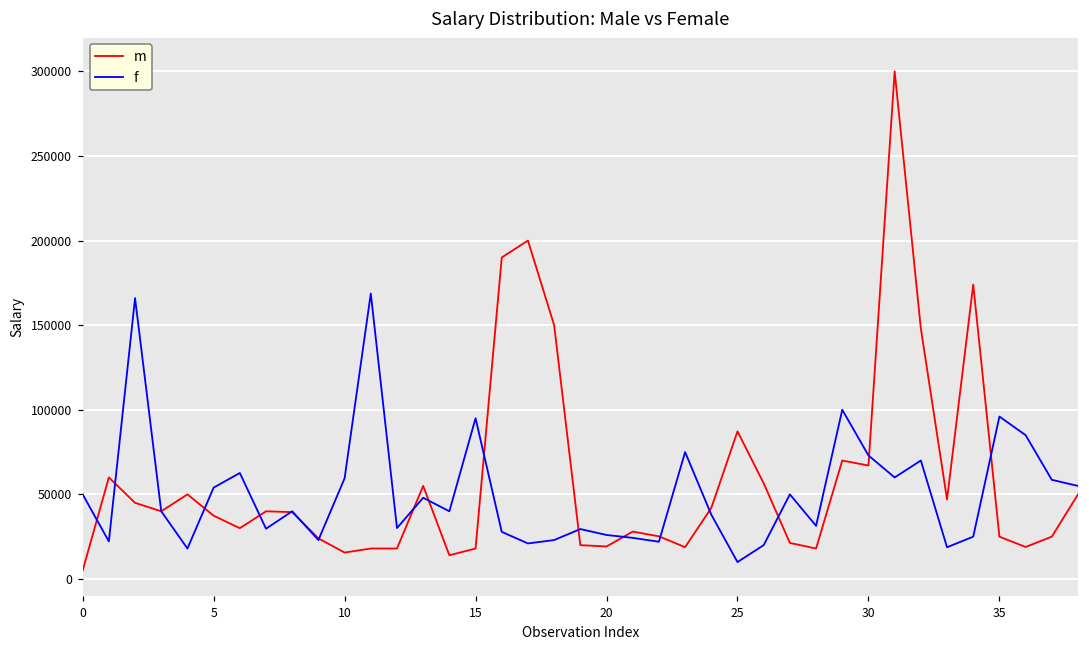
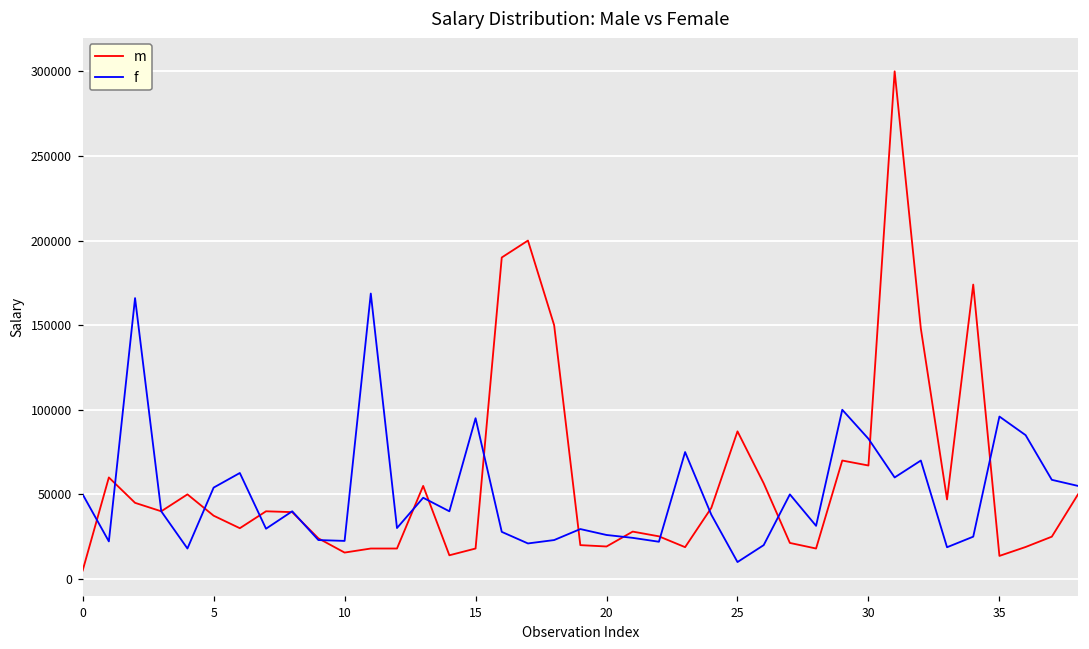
  {
    "m": {
      "0": 5000,
      "5": 37000,
      "10": 16000,
      "15": 18000,
      "20": 19000,
      "25": 87000,
      "30": 67000,
-     "35": 25000
+     "35": 14000
    },
    "f": {
      "0": 50000,
      "5": 54000,
-     "10": 60000,
+     "10": 23000,
      "15": 95000,
      "20": 26000,
      "25": 10000,
-     "30": 73000,
+     "30": 83000,
      "35": 96000
    }
  }
